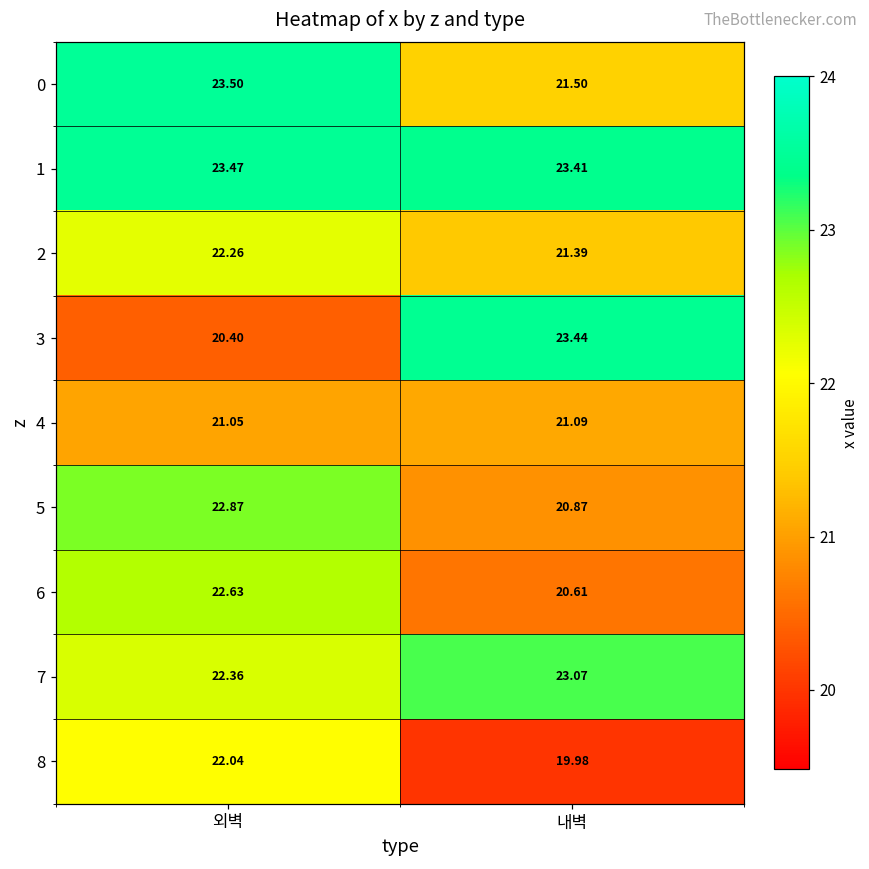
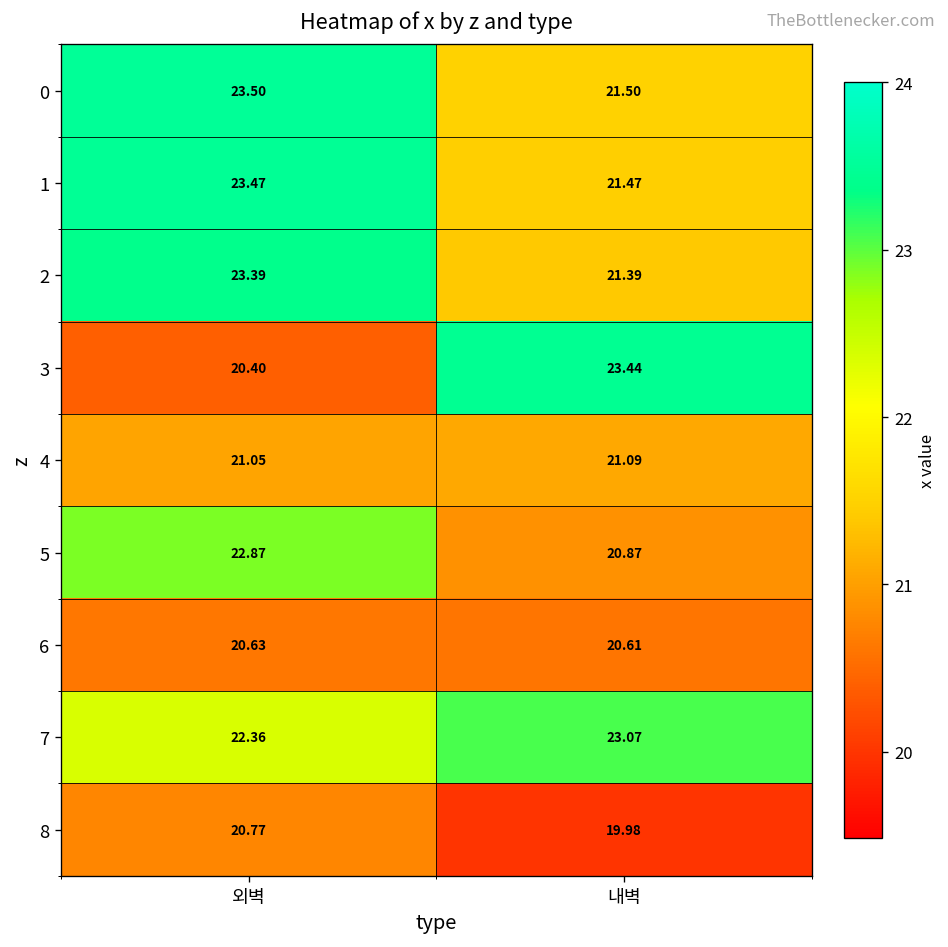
  {
    "0": {
      "외벽": 23.50,
      "내벽": 21.50
    },
    "1": {
      "외벽": 23.47,
-     "내벽": 23.41
+     "내벽": 21.47
    },
    "2": {
-     "외벽": 22.26,
+     "외벽": 23.39,
      "내벽": 21.39
    },
    "3": {
      "외벽": 20.40,
      "내벽": 23.44
    },
    "4": {
      "외벽": 21.05,
      "내벽": 21.09
    },
    "5": {
      "외벽": 22.87,
      "내벽": 20.87
    },
    "6": {
-     "외벽": 22.63,
+     "외벽": 20.63,
      "내벽": 20.61
    },
    "7": {
      "외벽": 22.36,
      "내벽": 23.07
    },
    "8": {
-     "외벽": 22.04,
+     "외벽": 20.77,
      "내벽": 19.98
    }
  }
